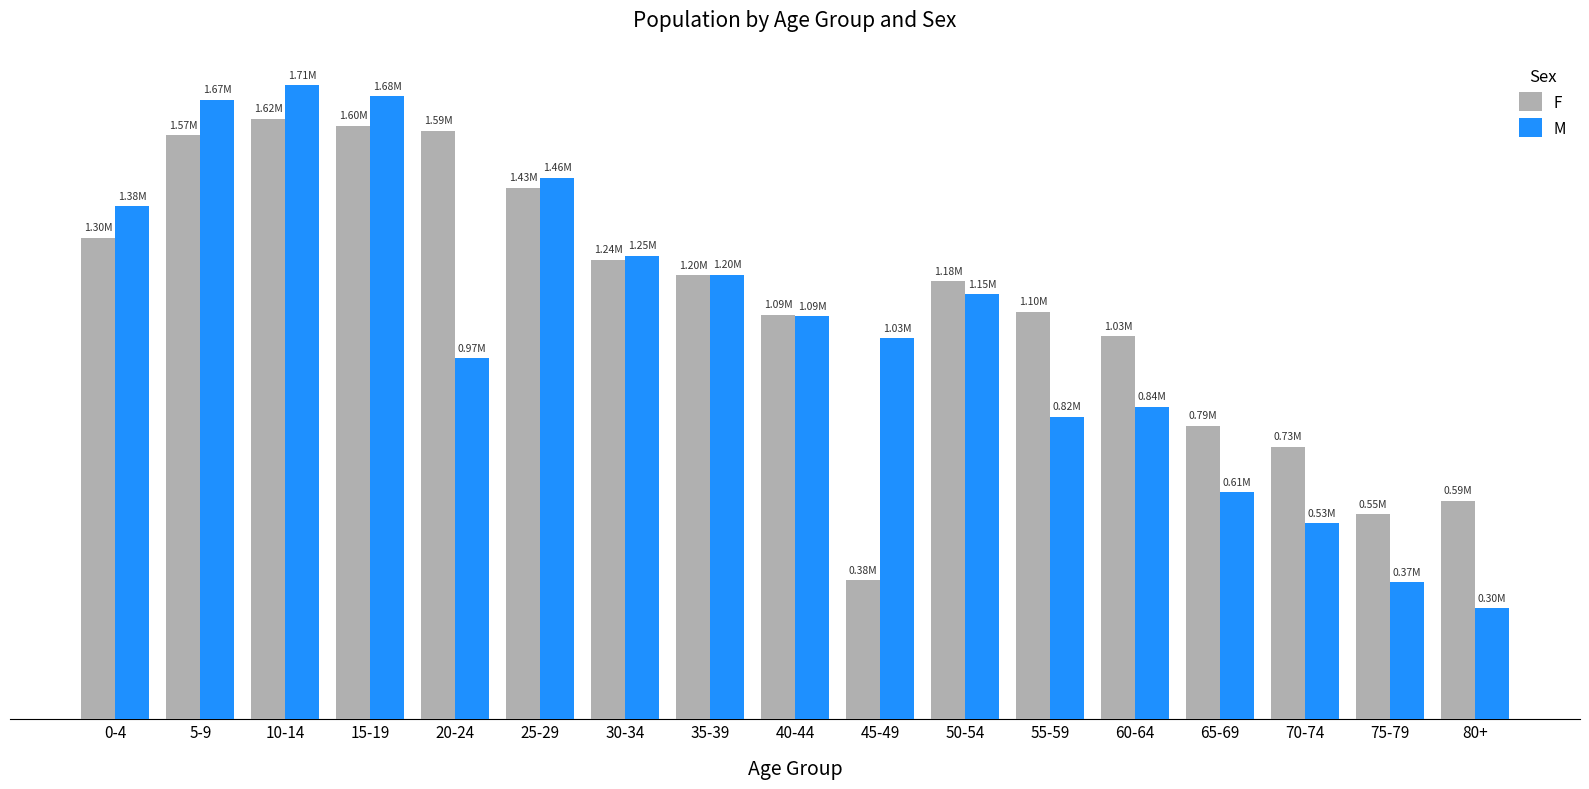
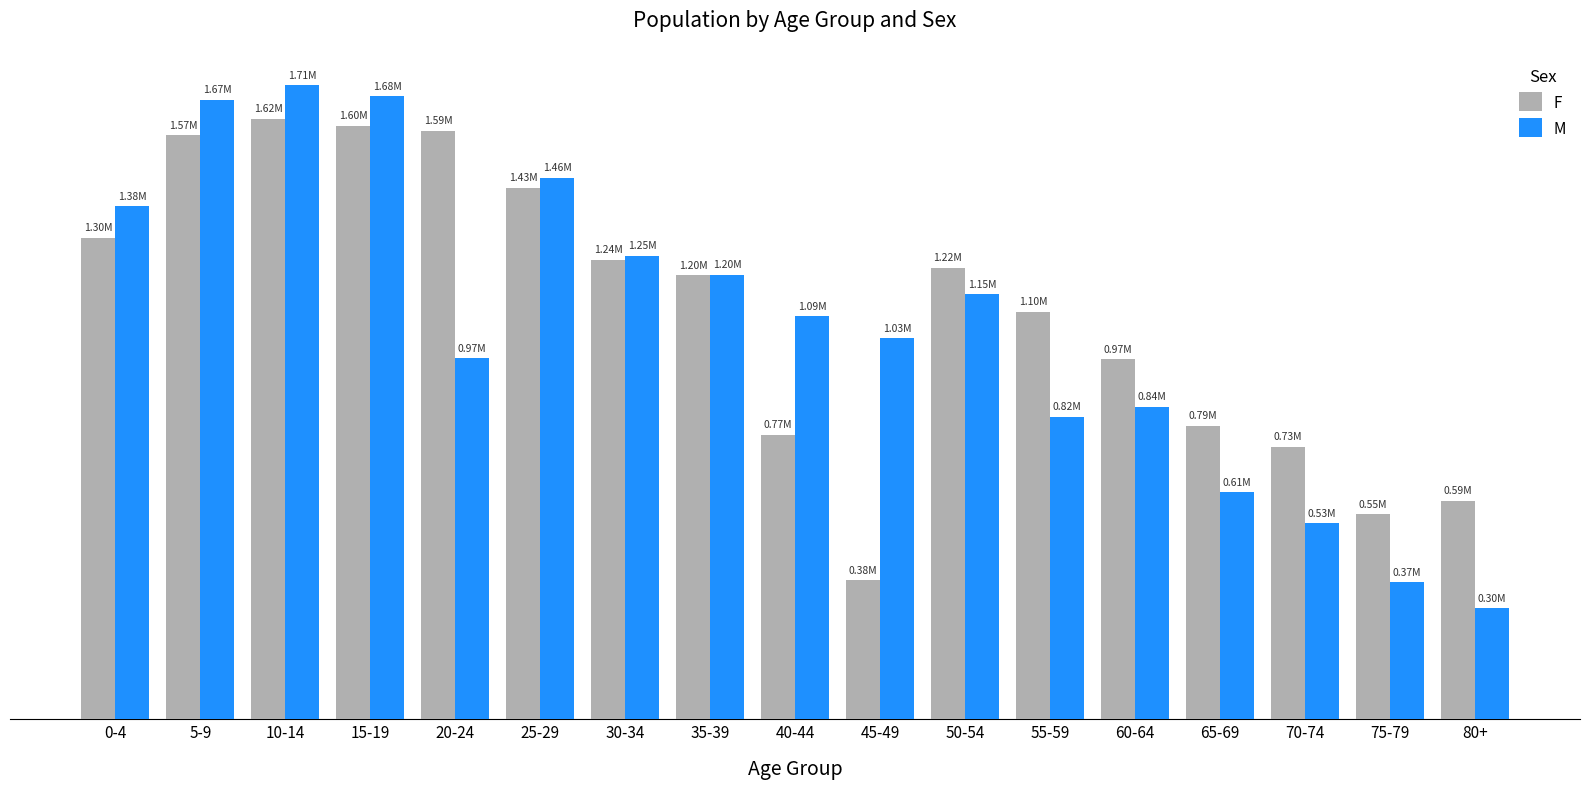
  {
    "F": {
      "0-4": "1.30M",
      "5-9": "1.57M",
      "10-14": "1.62M",
      "15-19": "1.60M",
      "20-24": "1.59M",
      "25-29": "1.43M",
      "30-34": "1.24M",
      "35-39": "1.20M",
-     "40-44": "1.09M",
+     "40-44": "0.77M",
      "45-49": "0.38M",
-     "50-54": "1.18M",
+     "50-54": "1.22M",
      "55-59": "1.10M",
-     "60-64": "1.03M",
+     "60-64": "0.97M",
      "65-69": "0.79M",
      "70-74": "0.73M",
      "75-79": "0.55M",
      "80+": "0.59M"
    },
    "M": {
      "0-4": "1.38M",
      "5-9": "1.67M",
      "10-14": "1.71M",
      "15-19": "1.68M",
      "20-24": "0.97M",
      "25-29": "1.46M",
      "30-34": "1.25M",
      "35-39": "1.20M",
      "40-44": "1.09M",
      "45-49": "1.03M",
      "50-54": "1.15M",
      "55-59": "0.82M",
      "60-64": "0.84M",
      "65-69": "0.61M",
      "70-74": "0.53M",
      "75-79": "0.37M",
      "80+": "0.30M"
    }
  }
